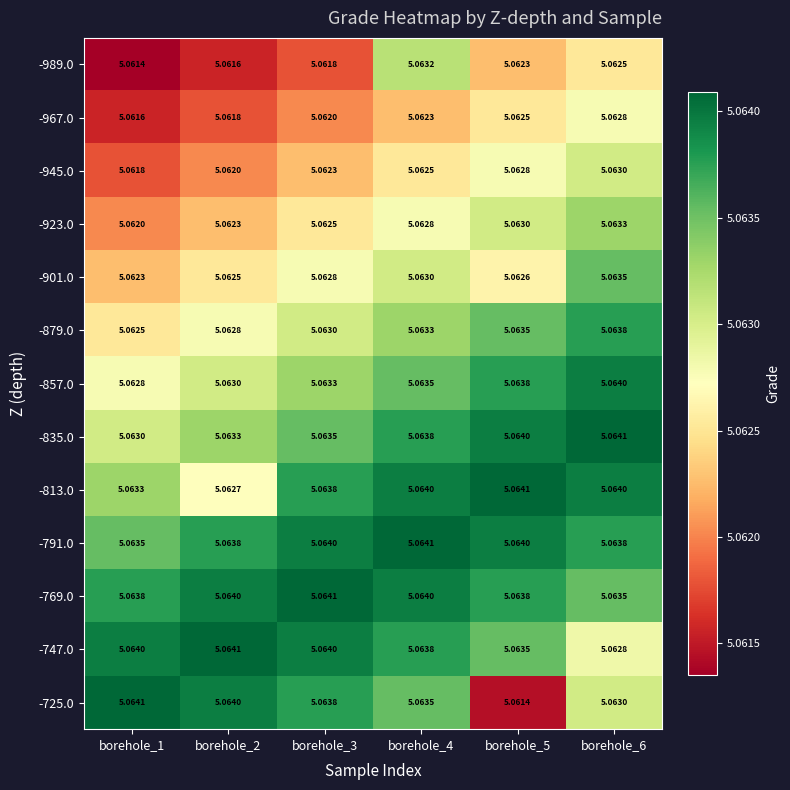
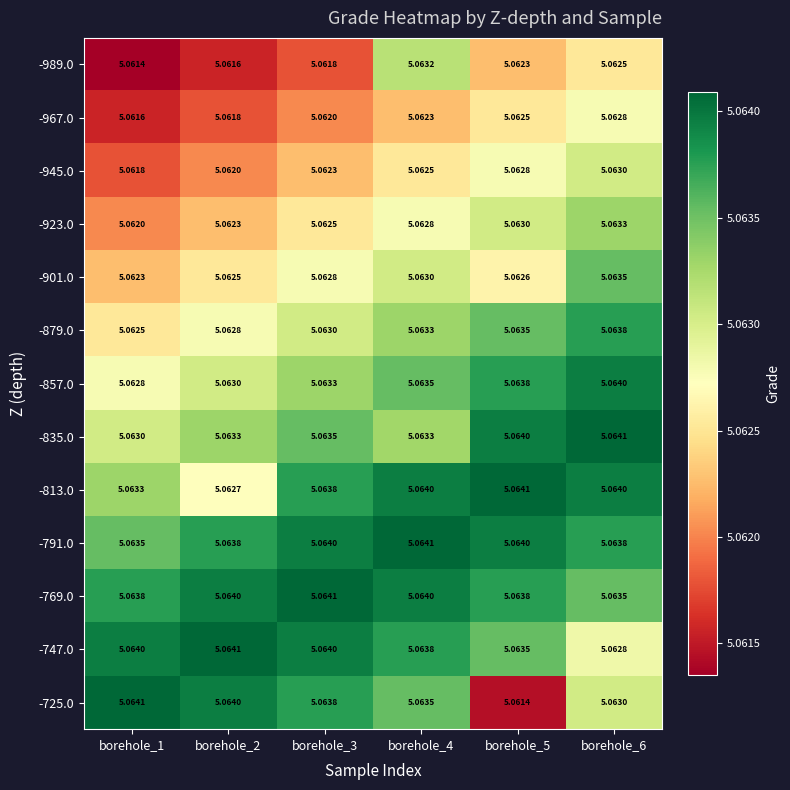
  {
    "-989.0": {
      "borehole_1": 5.0614,
      "borehole_2": 5.0616,
      "borehole_3": 5.0618,
      "borehole_4": 5.0632,
      "borehole_5": 5.0623,
      "borehole_6": 5.0625
    },
    "-967.0": {
      "borehole_1": 5.0616,
      "borehole_2": 5.0618,
      "borehole_3": 5.0620,
      "borehole_4": 5.0623,
      "borehole_5": 5.0625,
      "borehole_6": 5.0628
    },
    "-945.0": {
      "borehole_1": 5.0618,
      "borehole_2": 5.0620,
      "borehole_3": 5.0623,
      "borehole_4": 5.0625,
      "borehole_5": 5.0628,
      "borehole_6": 5.0630
    },
    "-923.0": {
      "borehole_1": 5.0620,
      "borehole_2": 5.0623,
      "borehole_3": 5.0625,
      "borehole_4": 5.0628,
      "borehole_5": 5.0630,
      "borehole_6": 5.0633
    },
    "-901.0": {
      "borehole_1": 5.0623,
      "borehole_2": 5.0625,
      "borehole_3": 5.0628,
      "borehole_4": 5.0630,
      "borehole_5": 5.0626,
      "borehole_6": 5.0635
    },
    "-879.0": {
      "borehole_1": 5.0625,
      "borehole_2": 5.0628,
      "borehole_3": 5.0630,
      "borehole_4": 5.0633,
      "borehole_5": 5.0635,
      "borehole_6": 5.0638
    },
    "-857.0": {
      "borehole_1": 5.0628,
      "borehole_2": 5.0630,
      "borehole_3": 5.0633,
      "borehole_4": 5.0635,
      "borehole_5": 5.0638,
      "borehole_6": 5.0640
    },
    "-835.0": {
      "borehole_1": 5.0630,
      "borehole_2": 5.0633,
      "borehole_3": 5.0635,
-     "borehole_4": 5.0638,
+     "borehole_4": 5.0633,
      "borehole_5": 5.0640,
      "borehole_6": 5.0641
    },
    "-813.0": {
      "borehole_1": 5.0633,
      "borehole_2": 5.0627,
      "borehole_3": 5.0638,
      "borehole_4": 5.0640,
      "borehole_5": 5.0641,
      "borehole_6": 5.0640
    },
    "-791.0": {
      "borehole_1": 5.0635,
      "borehole_2": 5.0638,
      "borehole_3": 5.0640,
      "borehole_4": 5.0641,
      "borehole_5": 5.0640,
      "borehole_6": 5.0638
    },
    "-769.0": {
      "borehole_1": 5.0638,
      "borehole_2": 5.0640,
      "borehole_3": 5.0641,
      "borehole_4": 5.0640,
      "borehole_5": 5.0638,
      "borehole_6": 5.0635
    },
    "-747.0": {
      "borehole_1": 5.0640,
      "borehole_2": 5.0641,
      "borehole_3": 5.0640,
      "borehole_4": 5.0638,
      "borehole_5": 5.0635,
      "borehole_6": 5.0628
    },
    "-725.0": {
      "borehole_1": 5.0641,
      "borehole_2": 5.0640,
      "borehole_3": 5.0638,
      "borehole_4": 5.0635,
      "borehole_5": 5.0614,
      "borehole_6": 5.0630
    }
  }
